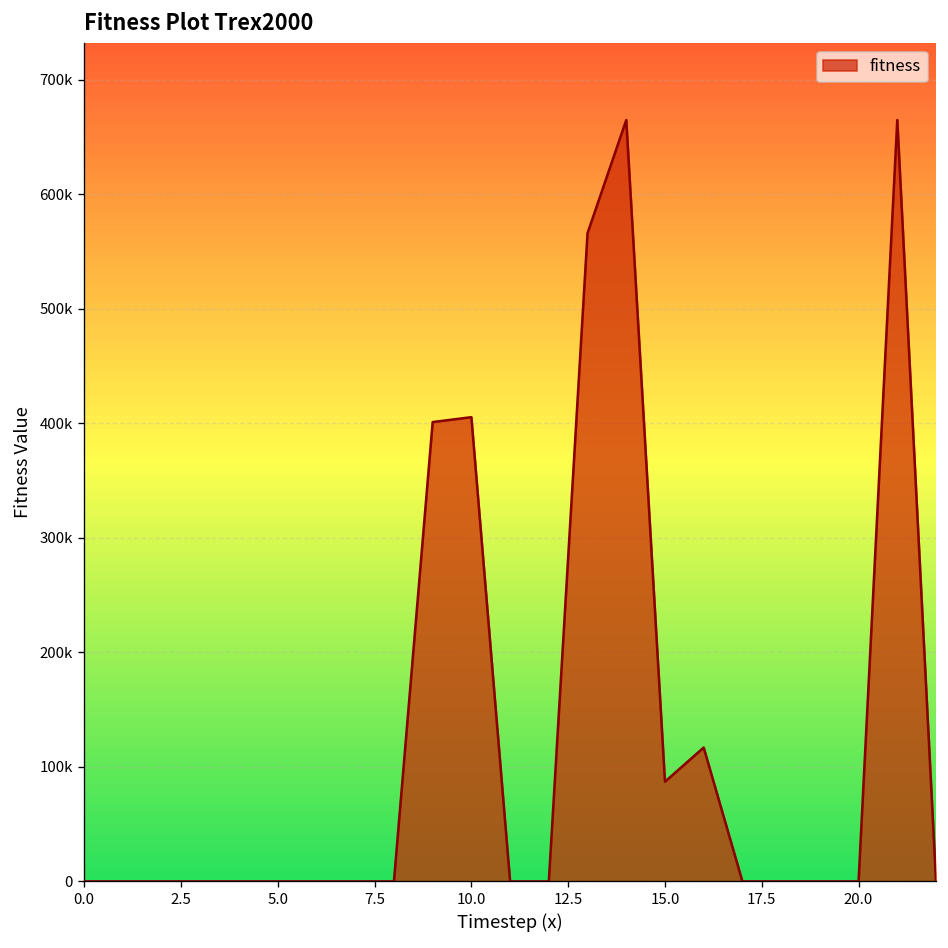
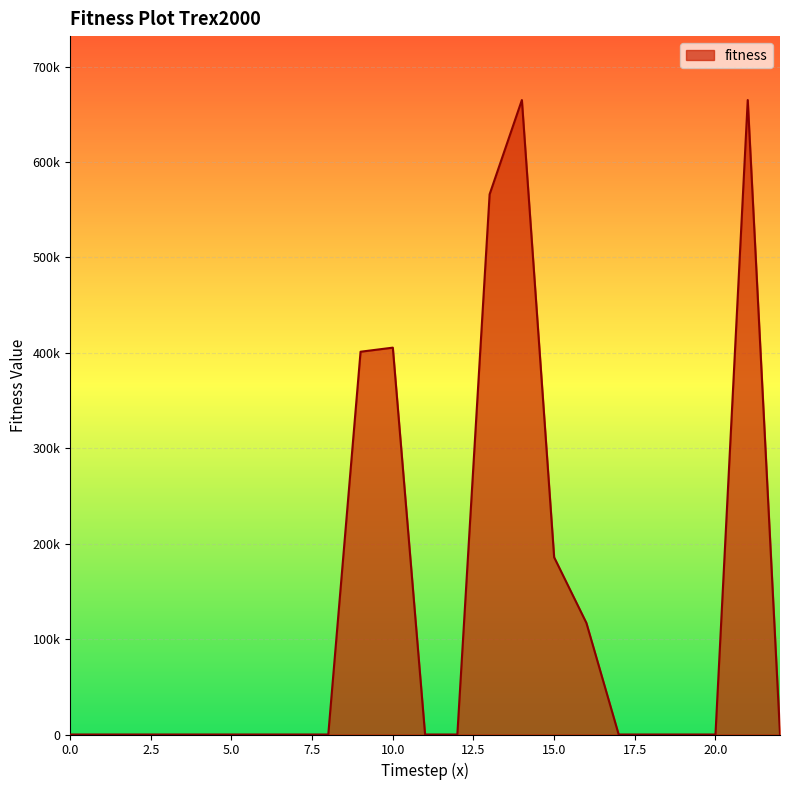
  {
    "0.0": 0,
    "5.0": 0,
    "10.0": 410000,
-   "15.0": 90000,
+   "15.0": 190000,
    "20.0": 0
  }
